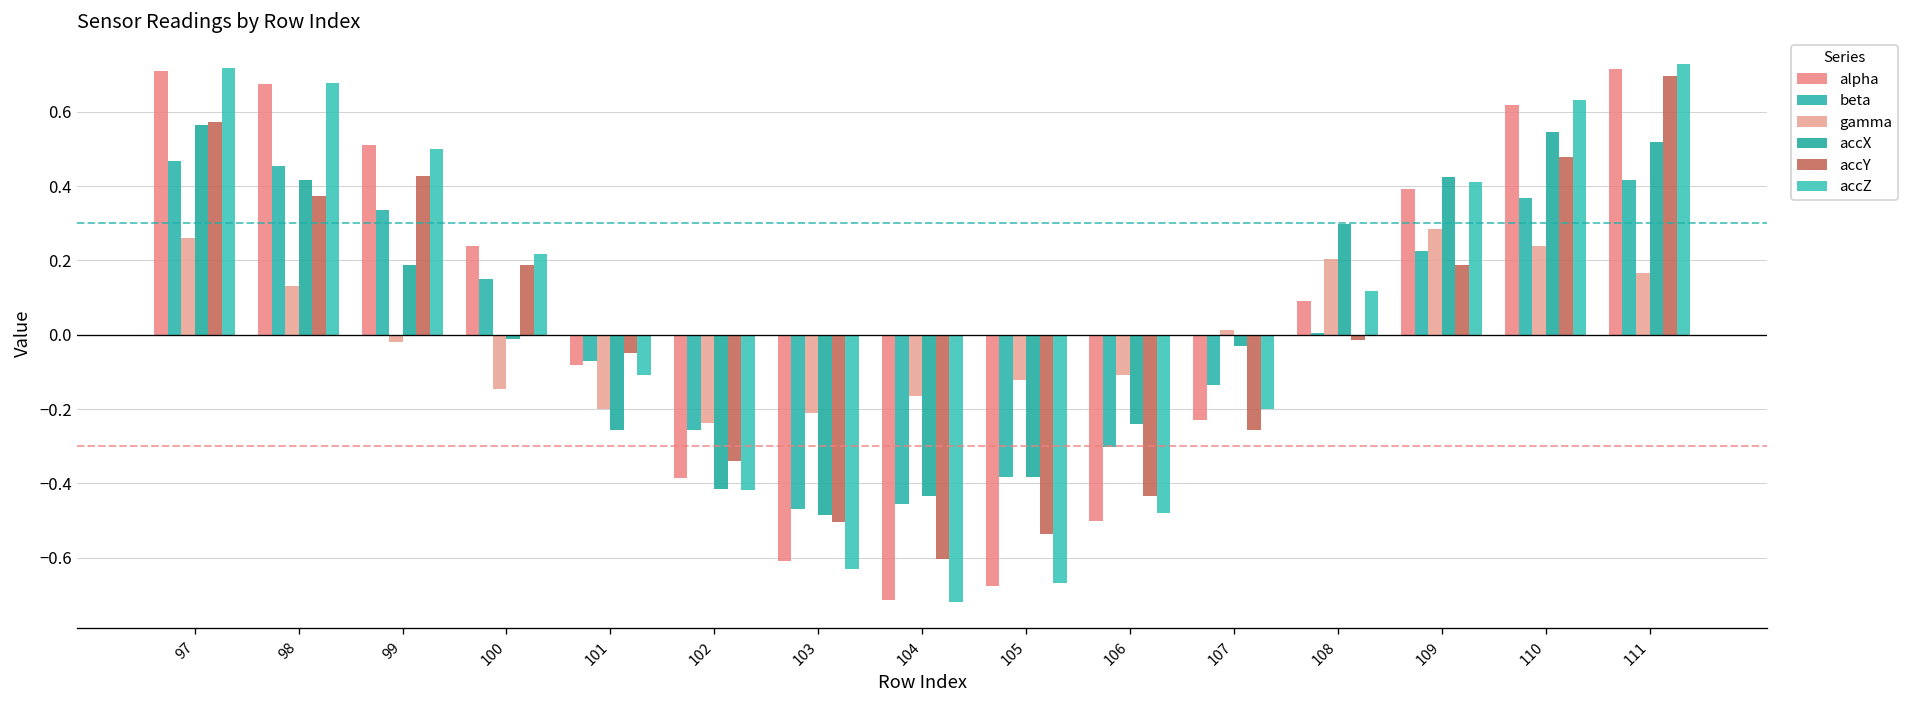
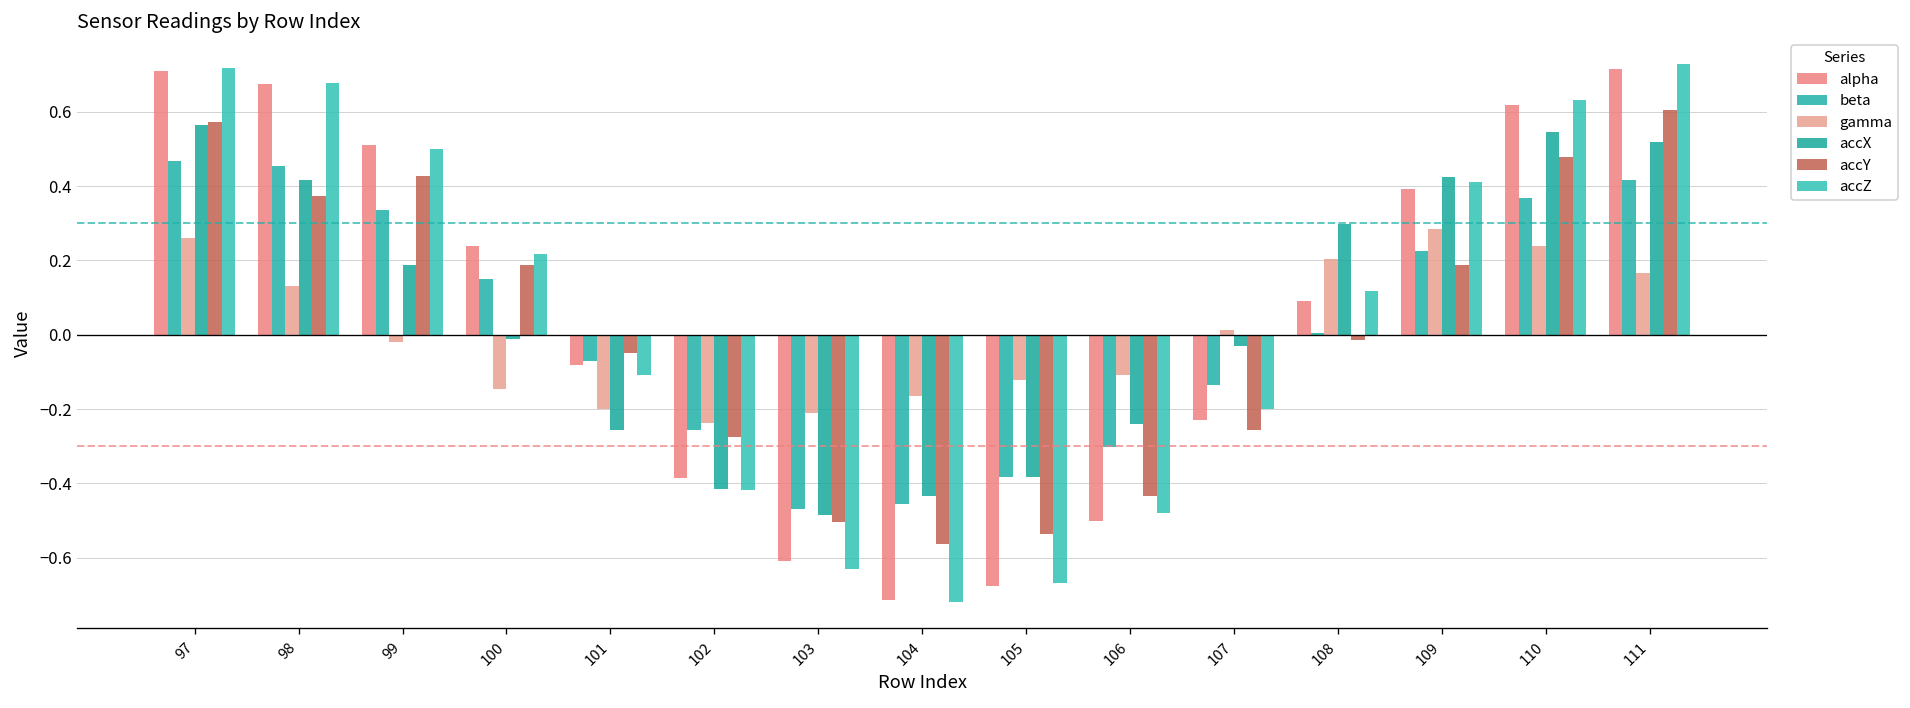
  {
    "accY": {
      "97": 0.57,
      "98": 0.37,
      "99": 0.43,
      "100": 0.19,
      "101": -0.05,
-     "102": -0.34,
+     "102": -0.28,
      "103": -0.50,
-     "104": -0.60,
+     "104": -0.56,
      "105": -0.54,
      "106": -0.43,
      "107": -0.26,
      "108": -0.01,
      "109": 0.19,
      "110": 0.48,
-     "111": 0.70
+     "111": 0.60
    }
  }
